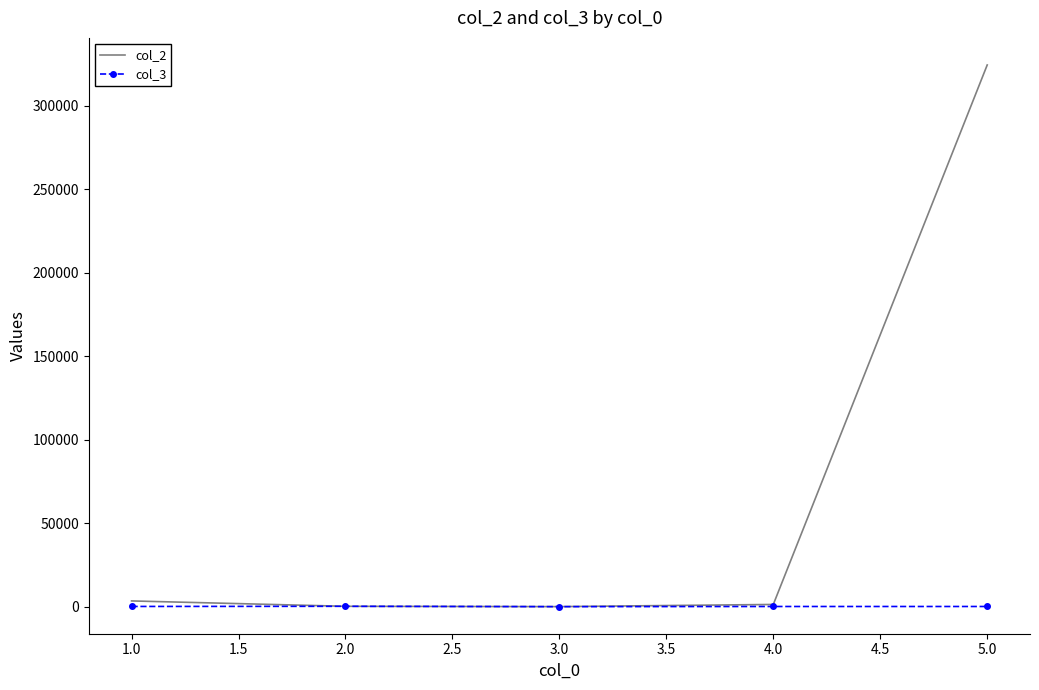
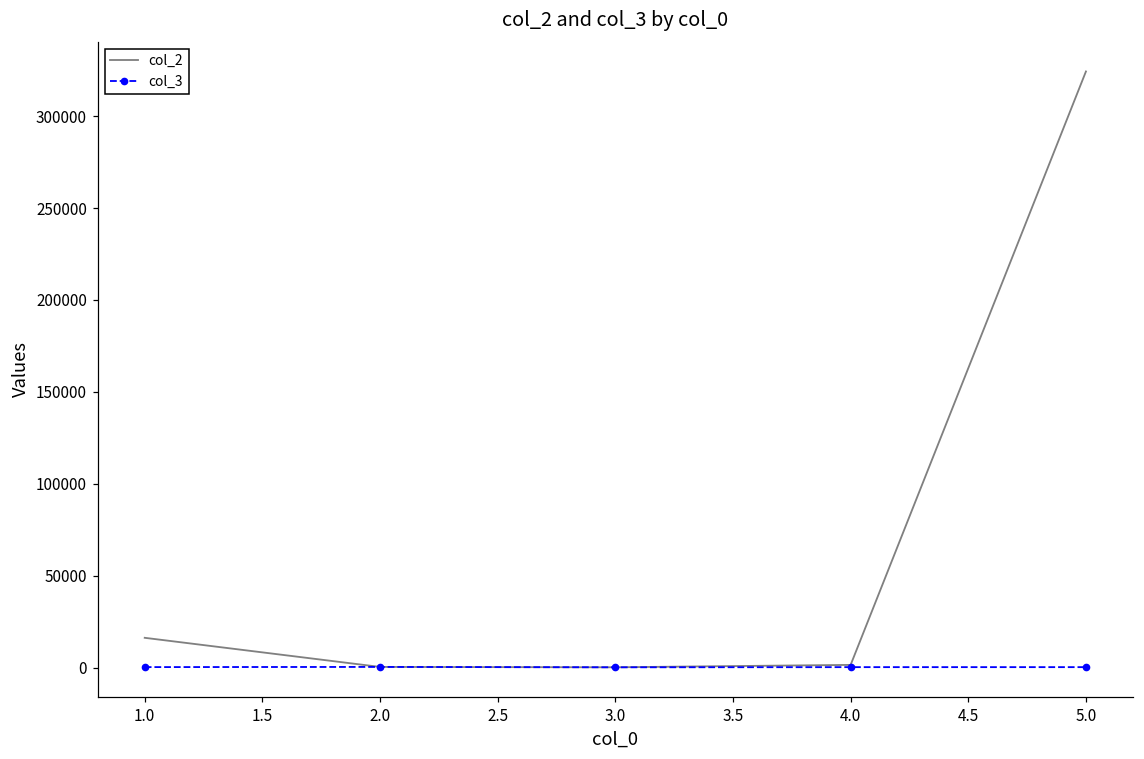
  {
    "col_2": {
-     "1.0": 4000,
+     "1.0": 16000,
      "5.0": 324000
    },
    "col_3": {
      "1.0": 0,
      "5.0": 0
    }
  }
